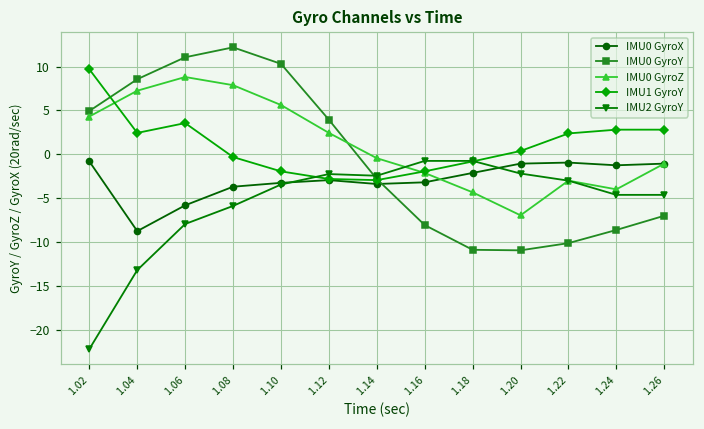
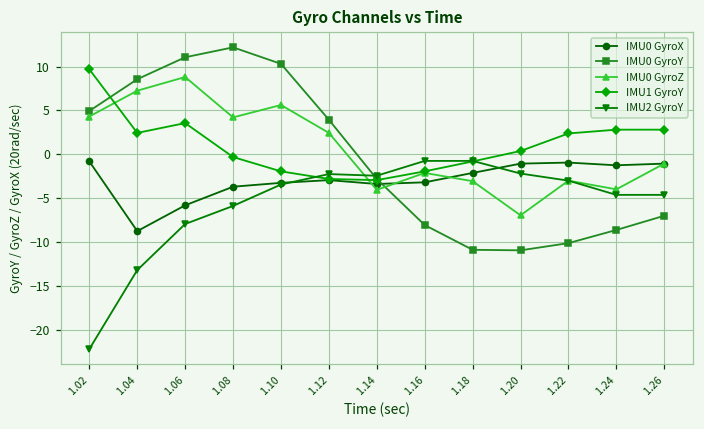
  {
    "IMU0 GyroZ": {
      "1.02": 4,
      "1.04": 7,
      "1.06": 9,
-     "1.08": 8,
+     "1.08": 4,
      "1.10": 6,
      "1.12": 2,
-     "1.14": 0,
-     "1.18": -4,
+     "1.14": -4,
+     "1.18": -3,
      "1.20": -7,
      "1.24": -4
    }
  }
